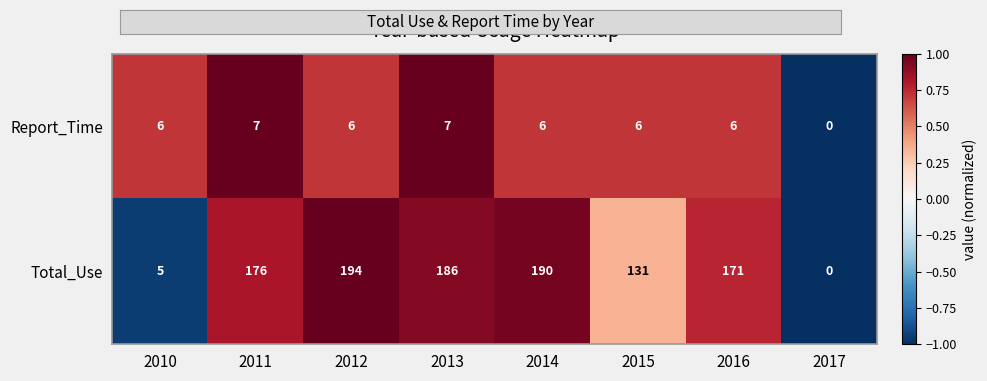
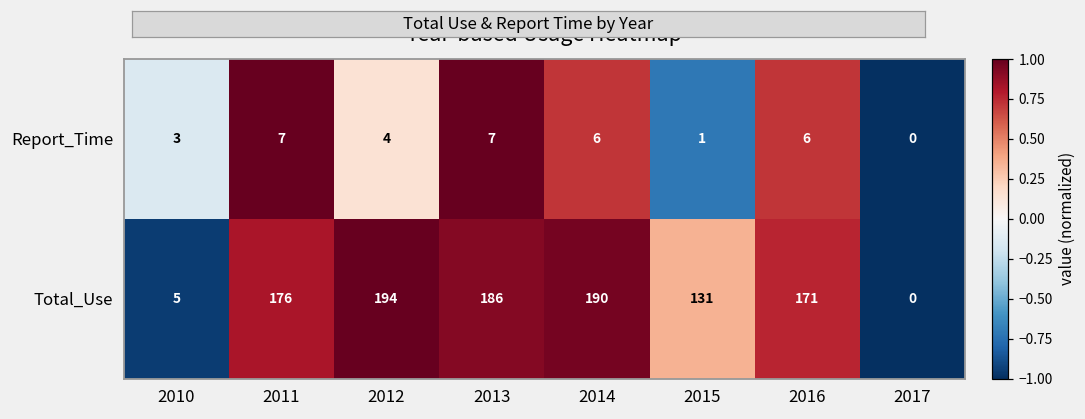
  {
    "Report_Time": {
-     "2010": 6,
+     "2010": 3,
      "2011": 7,
-     "2012": 6,
+     "2012": 4,
      "2013": 7,
      "2014": 6,
-     "2015": 6,
+     "2015": 1,
      "2016": 6,
      "2017": 0
    },
    "Total_Use": {
      "2010": 5,
      "2011": 176,
      "2012": 194,
      "2013": 186,
      "2014": 190,
      "2015": 131,
      "2016": 171,
      "2017": 0
    }
  }
